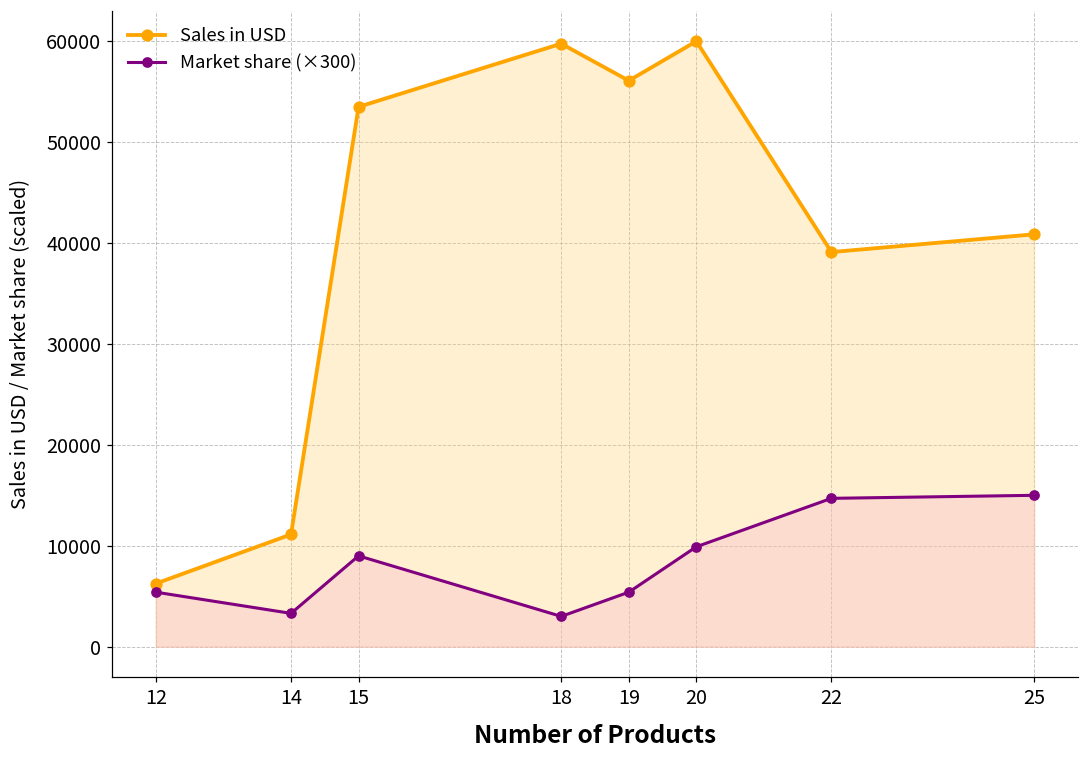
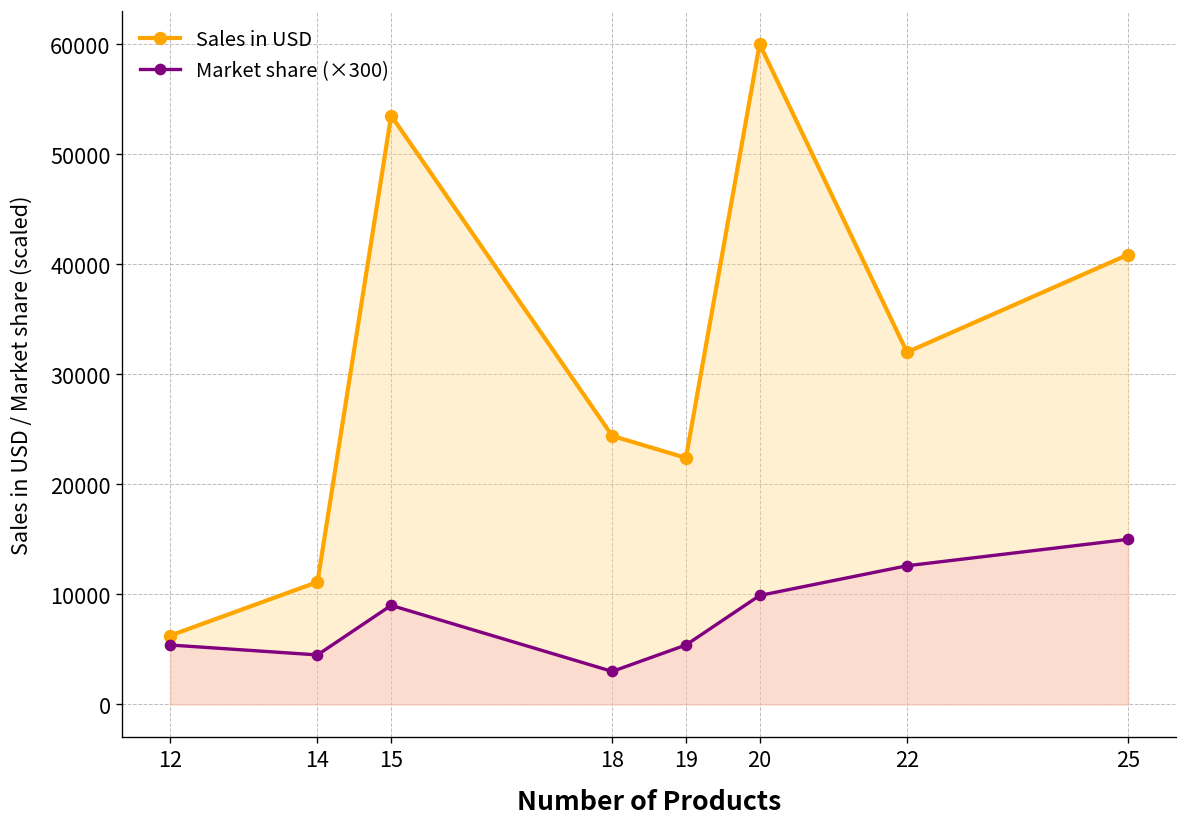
  {
    "Sales in USD": {
      "12": 6000,
      "14": 11000,
      "15": 54000,
-     "18": 60000,
-     "19": 56000,
+     "18": 24000,
+     "19": 22000,
      "20": 60000,
-     "22": 39000,
+     "22": 32000,
      "25": 41000
    },
    "Market share (×300)": {
      "12": 5000,
-     "14": 3000,
+     "14": 5000,
      "15": 9000,
      "18": 3000,
      "19": 5000,
      "20": 10000,
-     "22": 15000,
+     "22": 13000,
      "25": 15000
    }
  }
